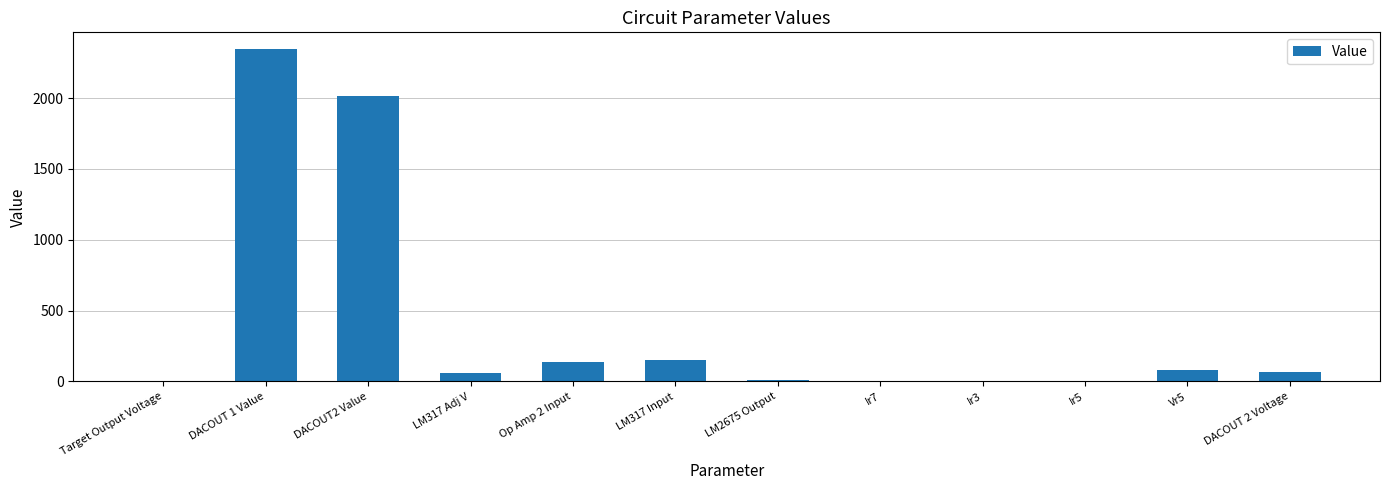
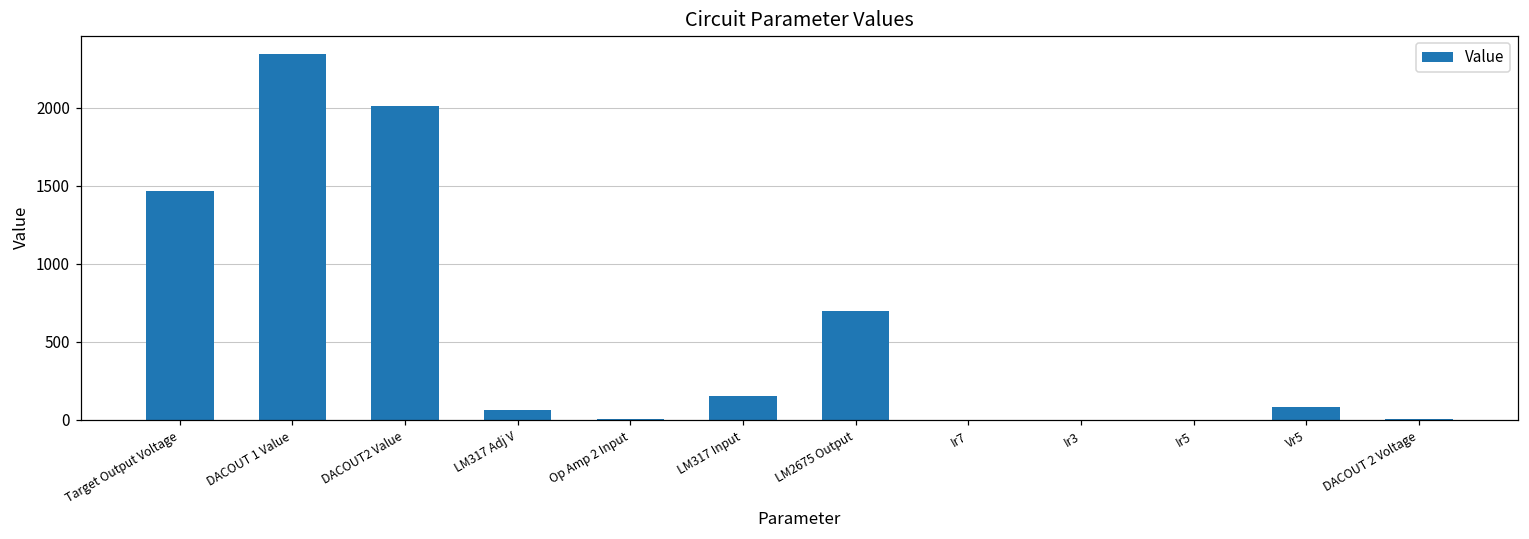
  {
-   "Target Output Voltage": 10,
+   "Target Output Voltage": 1470,
    "DACOUT 1 Value": 2350,
    "DACOUT2 Value": 2010,
    "LM317 Adj V": 60,
-   "Op Amp 2 Input": 140,
+   "Op Amp 2 Input": 0,
    "LM317 Input": 150,
-   "LM2675 Output": 10,
+   "LM2675 Output": 690,
    "Vr5": 80,
-   "DACOUT 2 Voltage": 70
+   "DACOUT 2 Voltage": 0
  }
